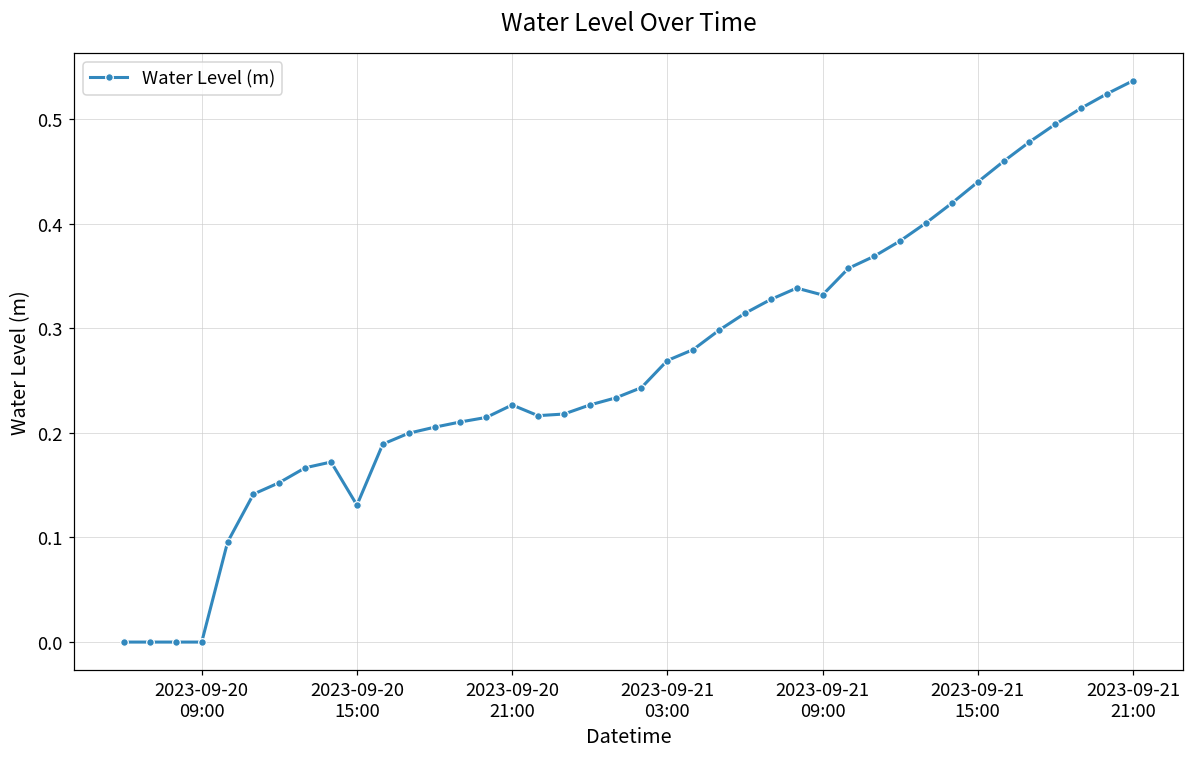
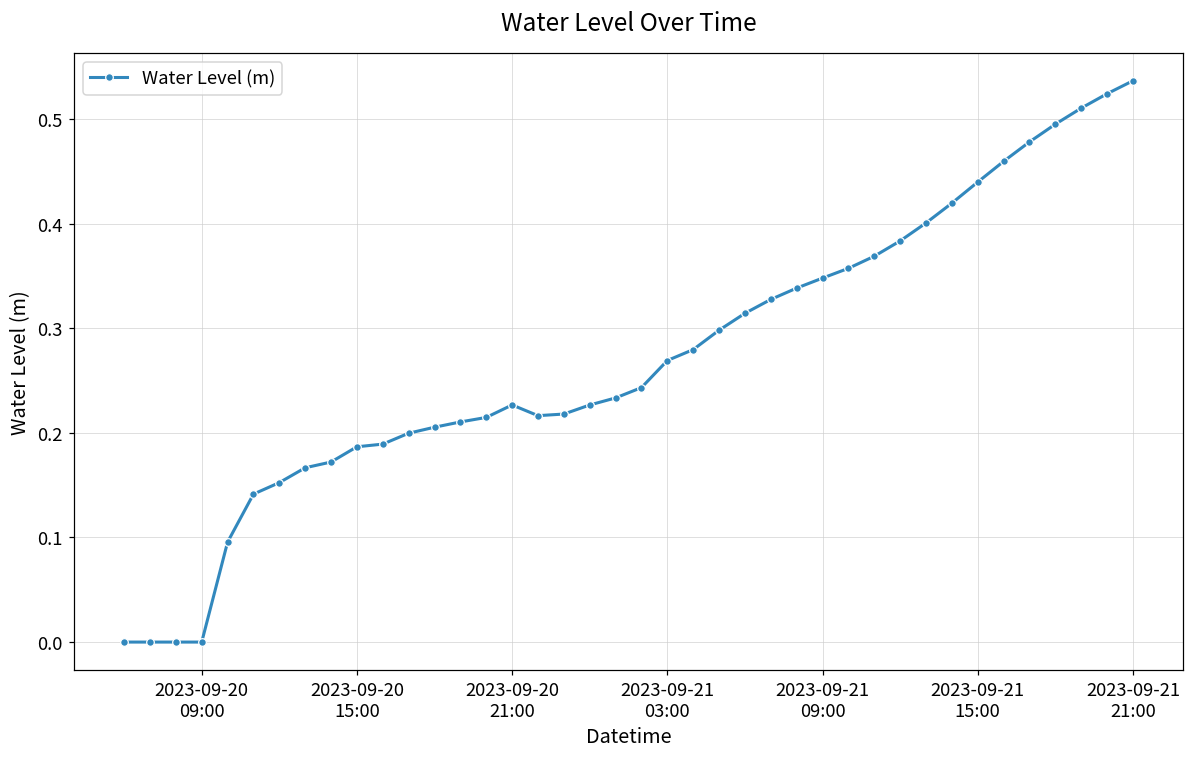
  {
    "2023-09-20 09:00": 0.00,
-   "2023-09-20 15:00": 0.13,
+   "2023-09-20 15:00": 0.19,
    "2023-09-20 21:00": 0.23,
    "2023-09-21 03:00": 0.27,
-   "2023-09-21 09:00": 0.33,
+   "2023-09-21 09:00": 0.35,
    "2023-09-21 15:00": 0.44,
    "2023-09-21 21:00": 0.54
  }
